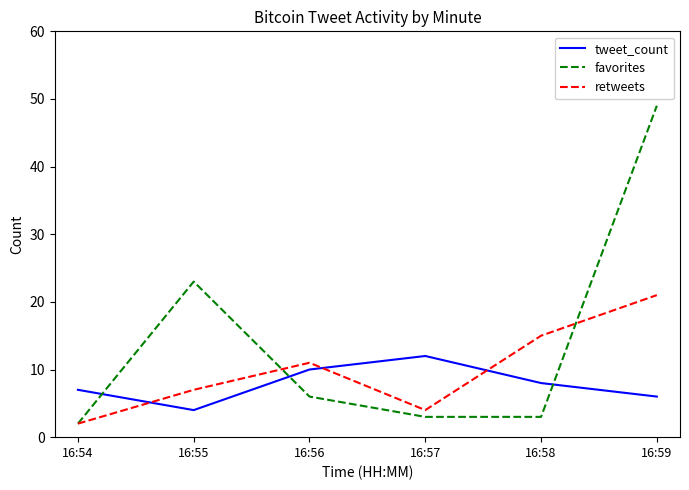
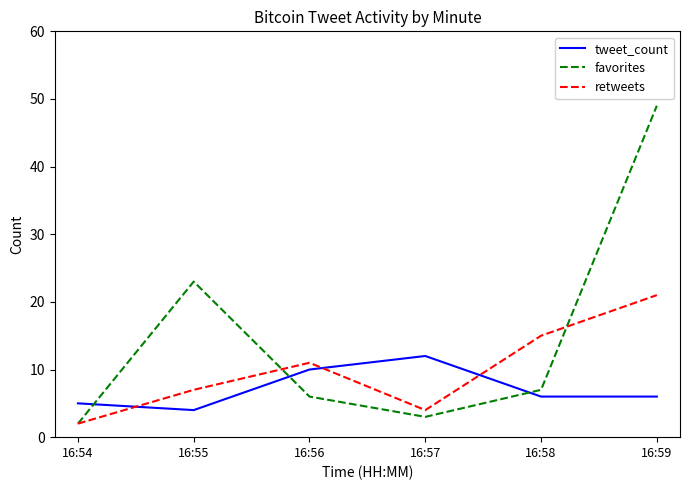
  {
    "tweet_count": {
-     "16:54": 7,
+     "16:54": 5,
      "16:55": 4,
      "16:56": 10,
      "16:57": 12,
-     "16:58": 8,
+     "16:58": 6,
      "16:59": 6
    },
    "favorites": {
      "16:55": 23,
      "16:56": 6,
      "16:57": 3,
-     "16:58": 3,
+     "16:58": 7,
      "16:59": 49
    },
    "retweets": {
      "16:55": 7,
      "16:56": 11,
      "16:57": 4,
      "16:58": 15,
      "16:59": 21
    }
  }
